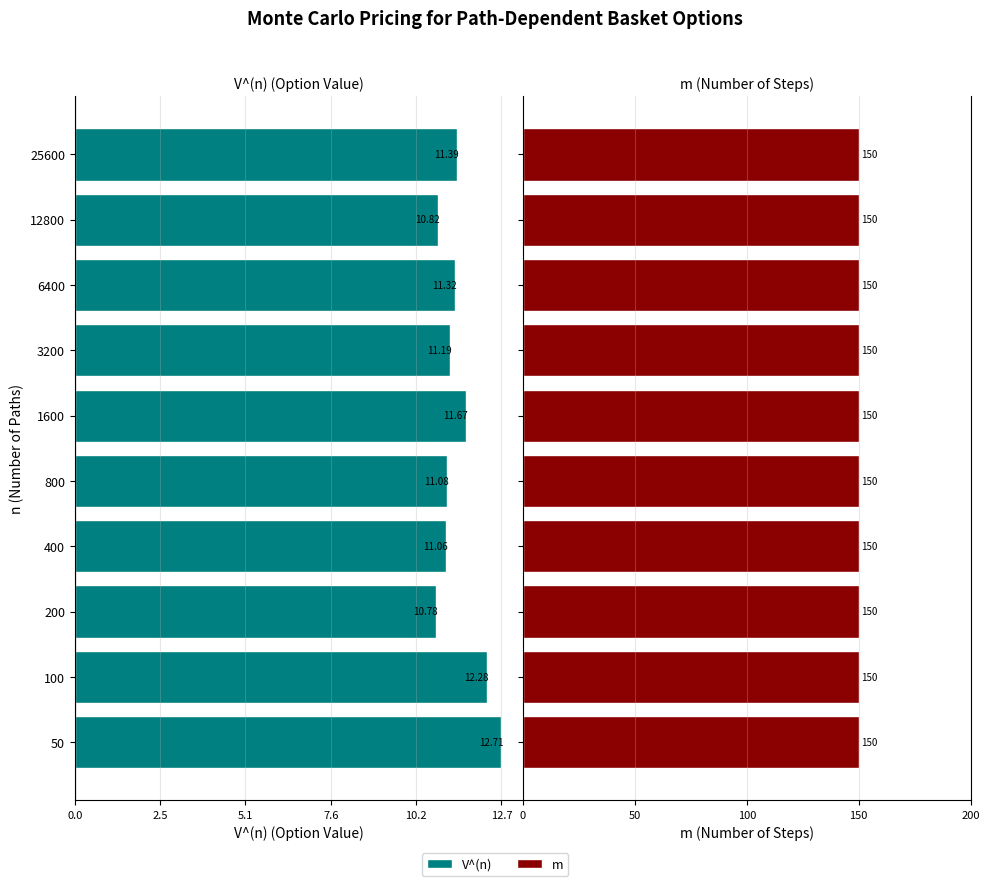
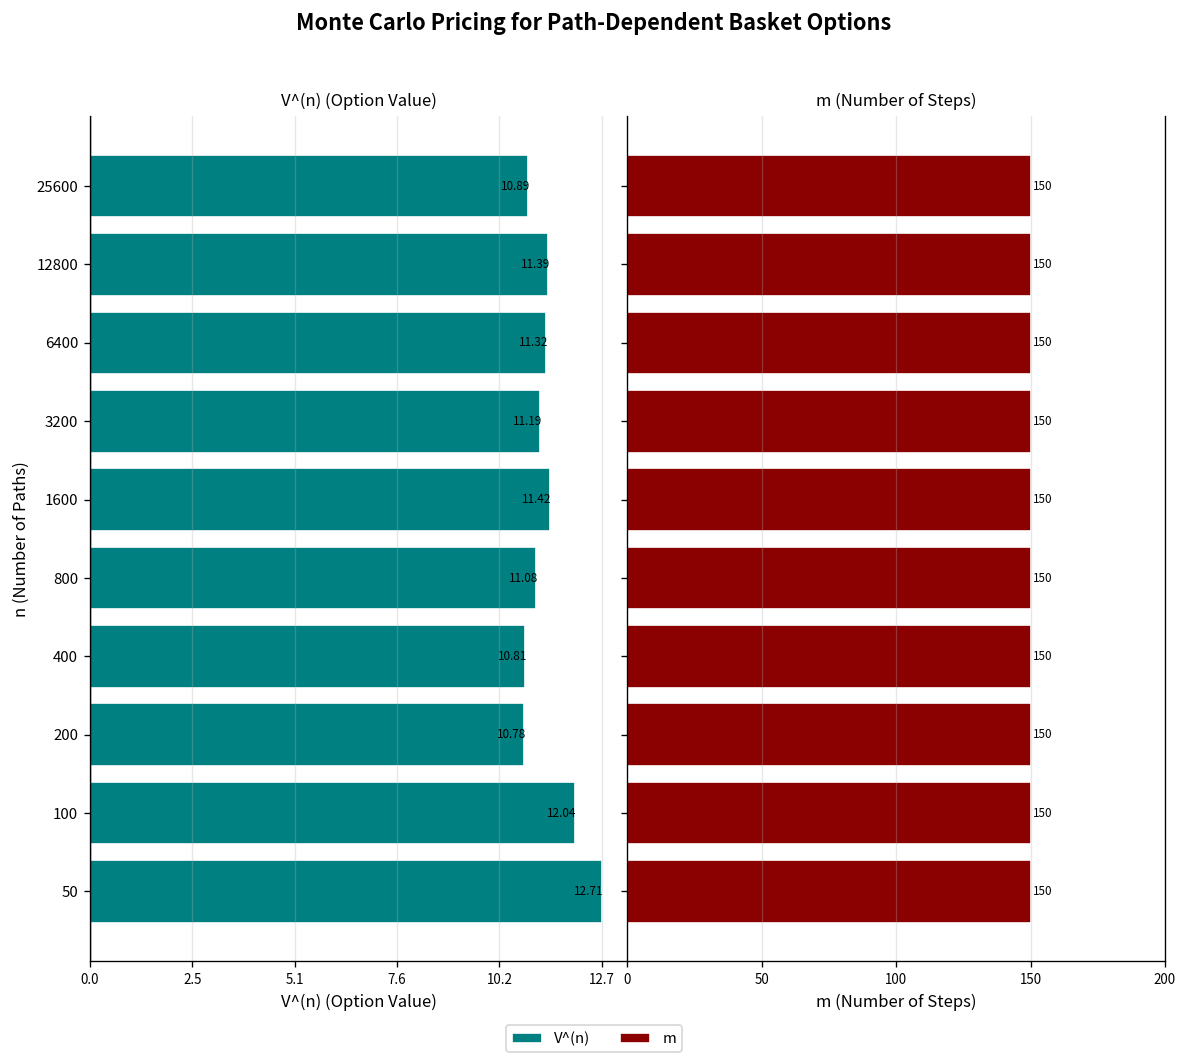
  {
    "V^(n) (Option Value)": {
-     "25600": 11.39,
-     "12800": 10.82,
-     "1600": 11.67,
-     "400": 11.06,
-     "100": 12.28
+     "25600": 10.89,
+     "12800": 11.39,
+     "1600": 11.42,
+     "400": 10.81,
+     "100": 12.04
    }
  }
